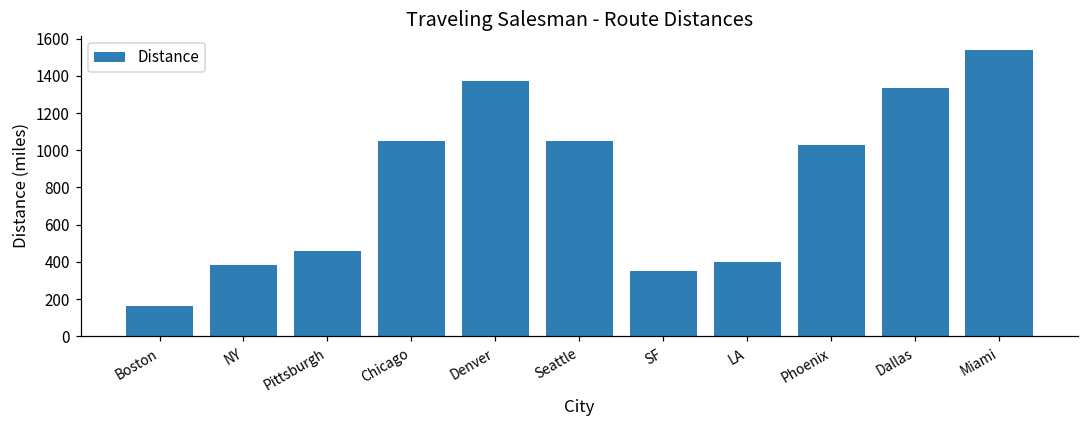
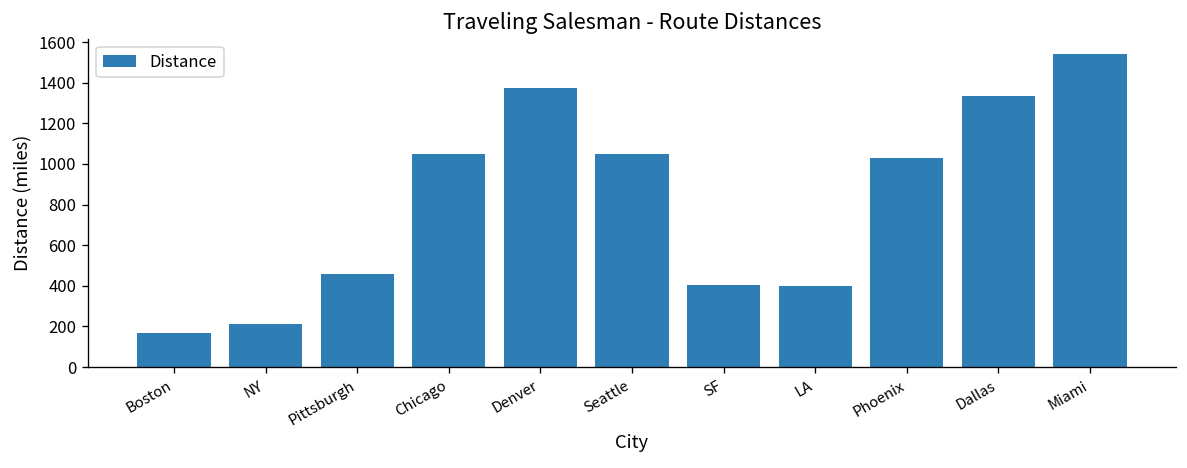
  {
    "Boston": 170,
-   "NY": 390,
+   "NY": 210,
    "Pittsburgh": 460,
    "Chicago": 1050,
    "Denver": 1370,
    "Seattle": 1050,
-   "SF": 350,
+   "SF": 400,
    "LA": 400,
    "Phoenix": 1030,
    "Dallas": 1330,
    "Miami": 1540
  }
